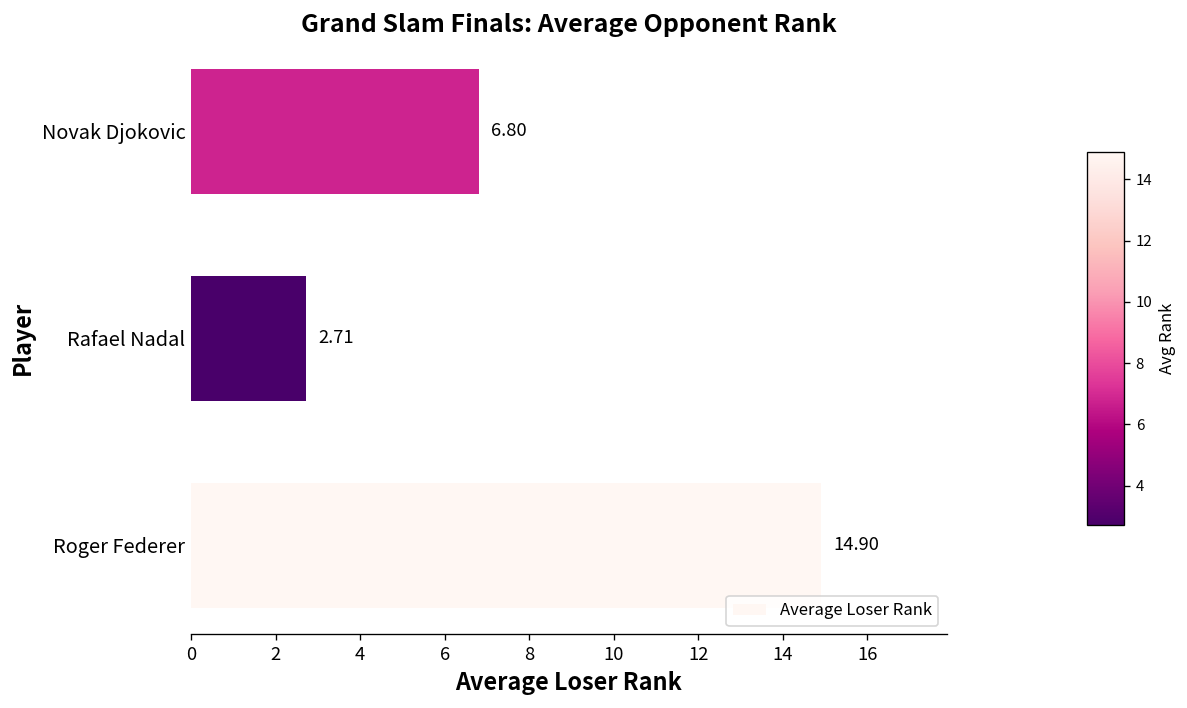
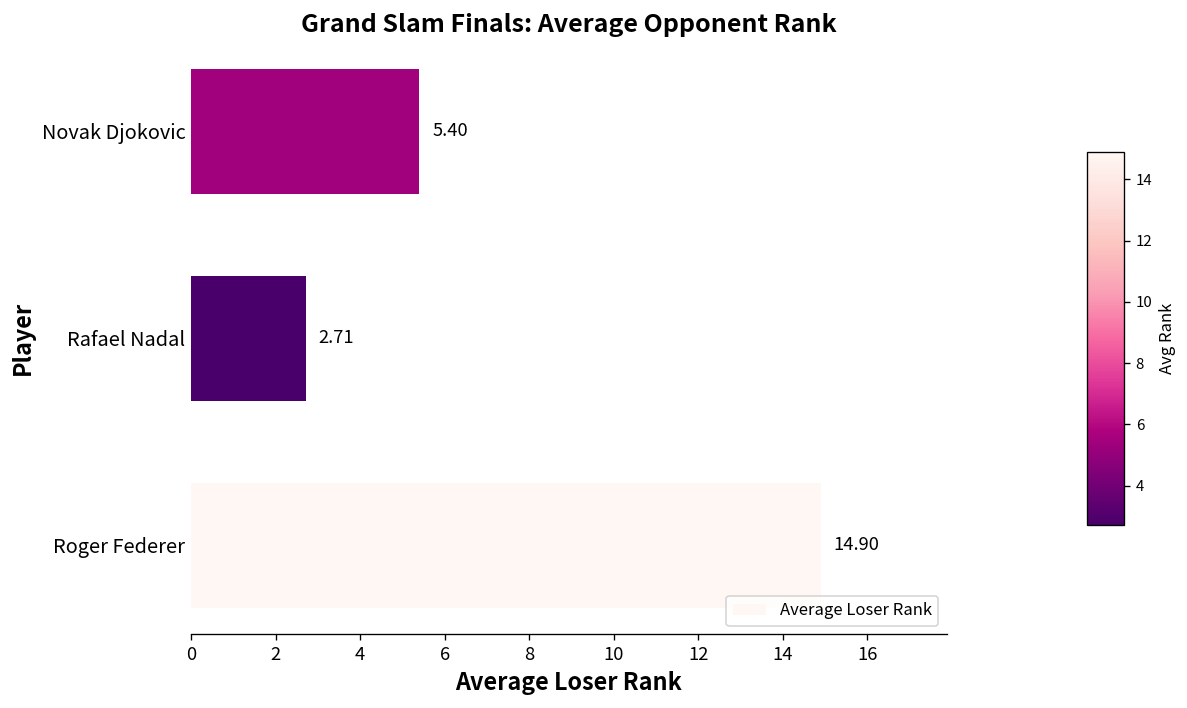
  {
-   "Novak Djokovic": 6.80,
+   "Novak Djokovic": 5.40,
    "Rafael Nadal": 2.71,
    "Roger Federer": 14.90
  }
